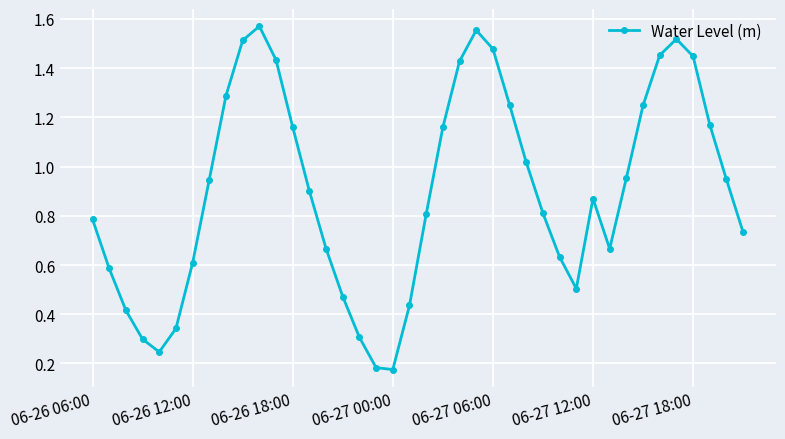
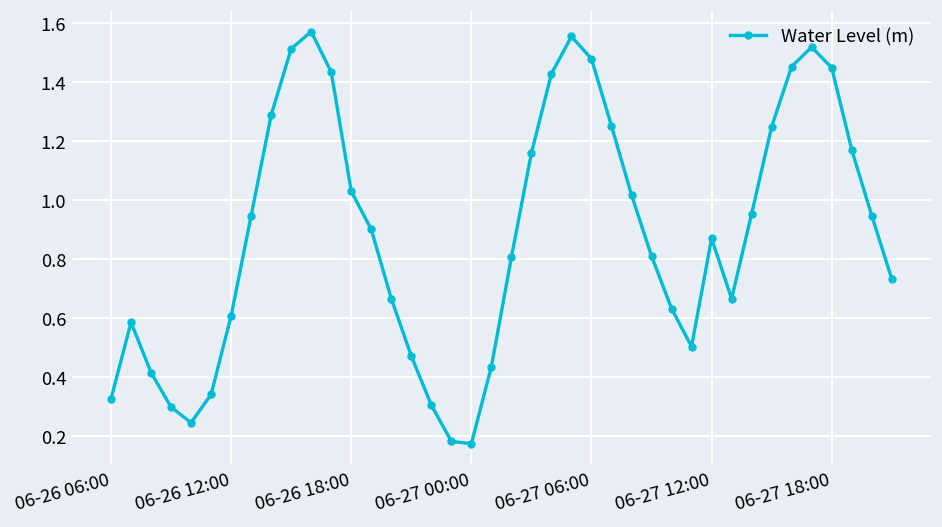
  {
-   "06-26 06:00": 0.79,
+   "06-26 06:00": 0.33,
    "06-26 12:00": 0.61,
-   "06-26 18:00": 1.16,
+   "06-26 18:00": 1.03,
    "06-27 00:00": 0.18,
    "06-27 06:00": 1.48,
    "06-27 12:00": 0.87,
    "06-27 18:00": 1.45
  }
